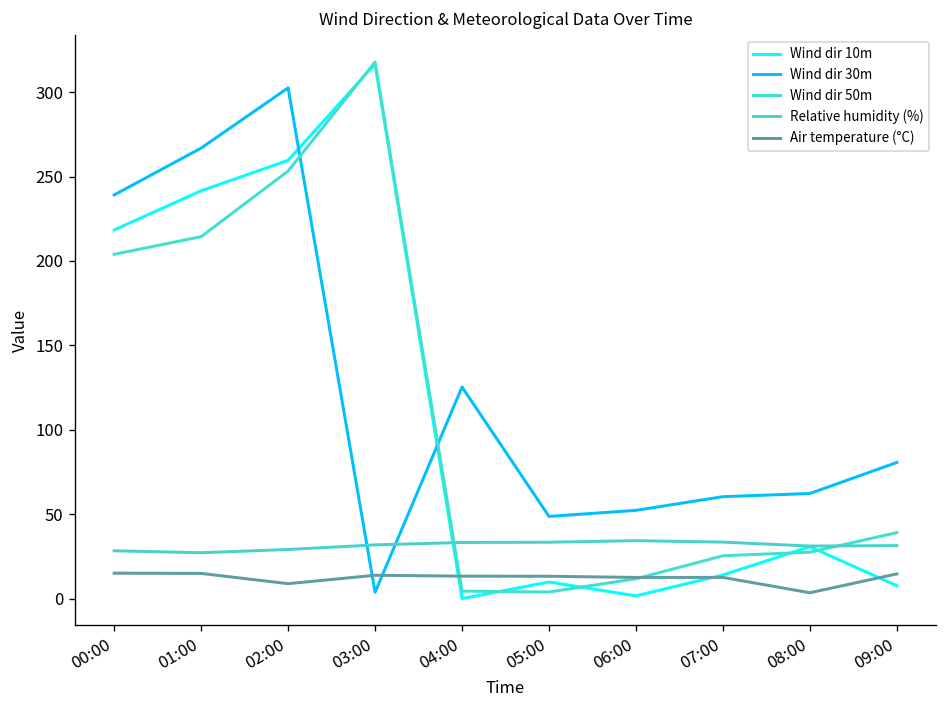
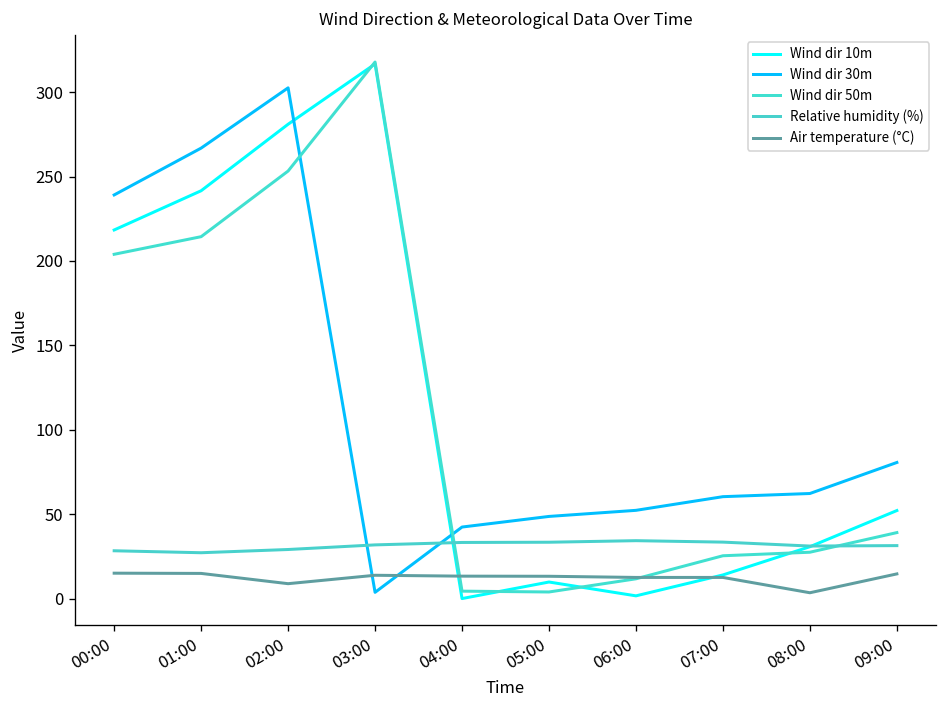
  {
    "Wind dir 10m": {
      "00:00": 218,
      "01:00": 242,
-     "02:00": 260,
+     "02:00": 281,
      "04:00": 0,
      "05:00": 10,
      "06:00": 2,
-     "09:00": 8
+     "09:00": 52
    },
    "Wind dir 30m": {
      "00:00": 239,
      "01:00": 267,
      "02:00": 302,
      "03:00": 4,
-     "04:00": 125,
+     "04:00": 42,
      "05:00": 49,
      "06:00": 52,
      "07:00": 60,
      "08:00": 62,
      "09:00": 81
    },
    "Air temperature (°C)": {
      "00:00": 15,
      "01:00": 15,
      "02:00": 9,
      "03:00": 14,
      "04:00": 13,
      "05:00": 13,
      "08:00": 4,
      "09:00": 15
    }
  }
